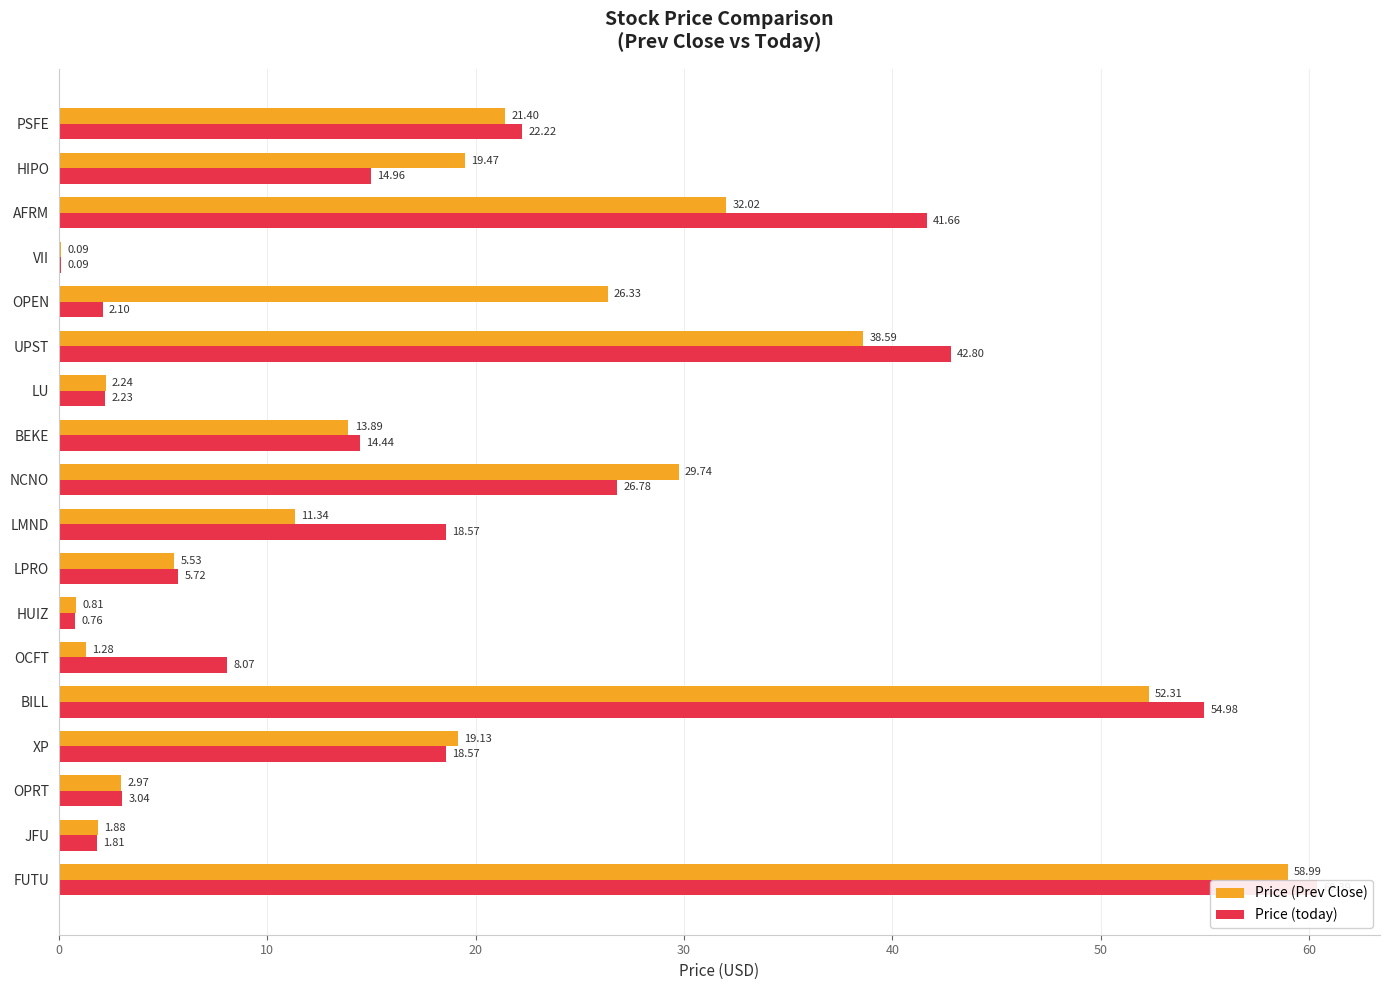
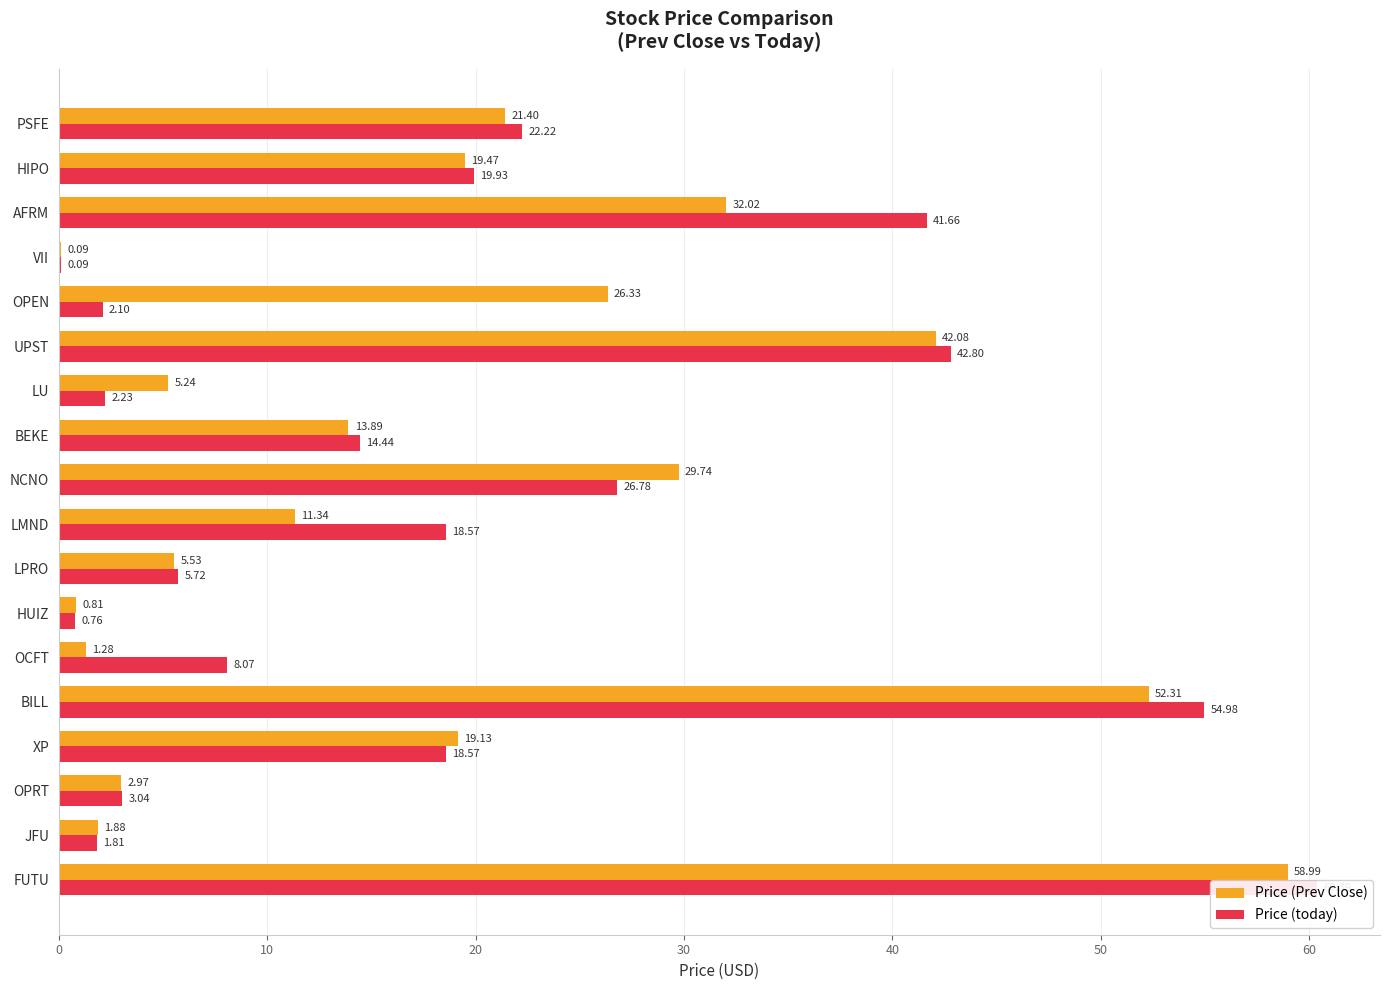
  {
    "Price (Prev Close)": {
      "PSFE": 21.40,
      "HIPO": 19.47,
      "AFRM": 32.02,
      "VII": 0.09,
      "OPEN": 26.33,
-     "UPST": 38.59,
-     "LU": 2.24,
+     "UPST": 42.08,
+     "LU": 5.24,
      "BEKE": 13.89,
      "NCNO": 29.74,
      "LMND": 11.34,
      "LPRO": 5.53,
      "HUIZ": 0.81,
      "OCFT": 1.28,
      "BILL": 52.31,
      "XP": 19.13,
      "OPRT": 2.97,
      "JFU": 1.88,
      "FUTU": 58.99
    },
    "Price (today)": {
      "PSFE": 22.22,
-     "HIPO": 14.96,
+     "HIPO": 19.93,
      "AFRM": 41.66,
      "VII": 0.09,
      "OPEN": 2.10,
      "UPST": 42.80,
      "LU": 2.23,
      "BEKE": 14.44,
      "NCNO": 26.78,
      "LMND": 18.57,
      "LPRO": 5.72,
      "HUIZ": 0.76,
      "OCFT": 8.07,
      "BILL": 54.98,
      "XP": 18.57,
      "OPRT": 3.04,
      "JFU": 1.81
    }
  }
